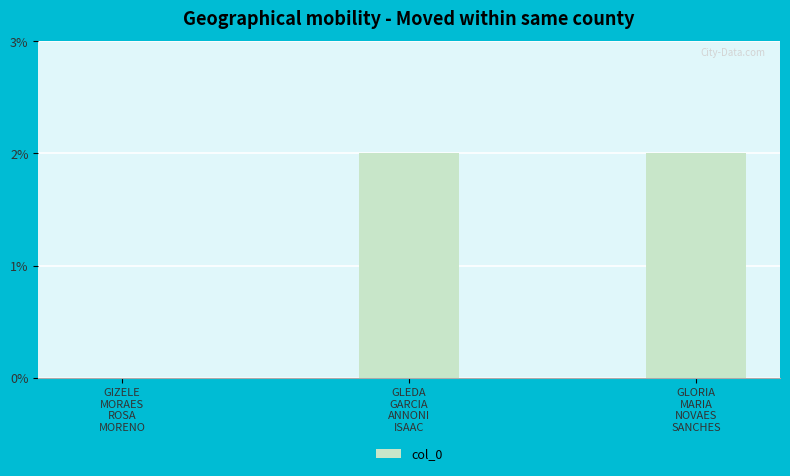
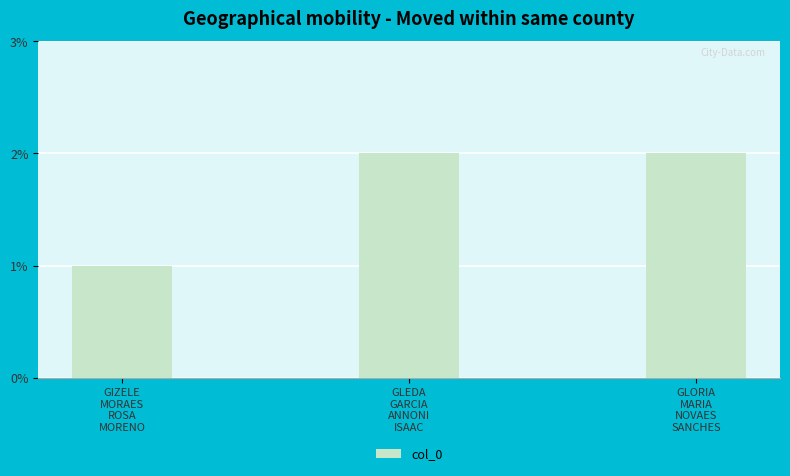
  {
-   "GIZELE MORAES ROSA MORENO": "0%",
+   "GIZELE MORAES ROSA MORENO": "1%",
    "GLEDA GARCIA ANNONI ISAAC": "2%",
    "GLORIA MARIA NOVAES SANCHES": "2%"
  }
